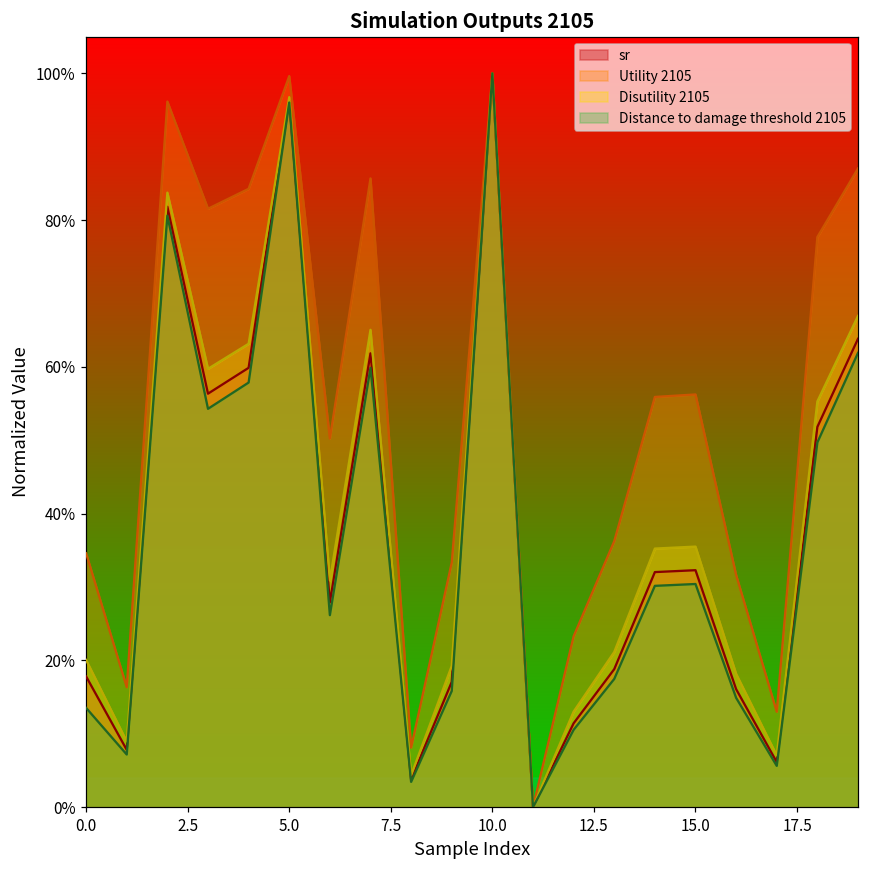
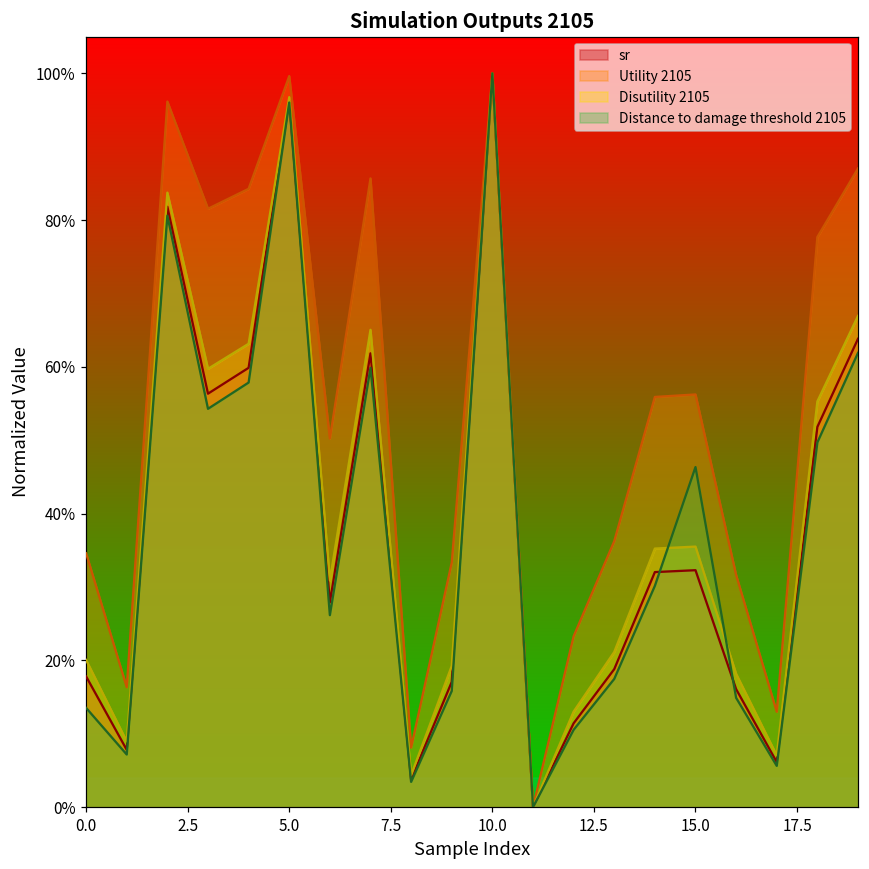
  {
    "Distance to damage threshold 2105": {
      "0.0": "14%",
-     "15.0": "30%"
+     "15.0": "46%"
    }
  }
